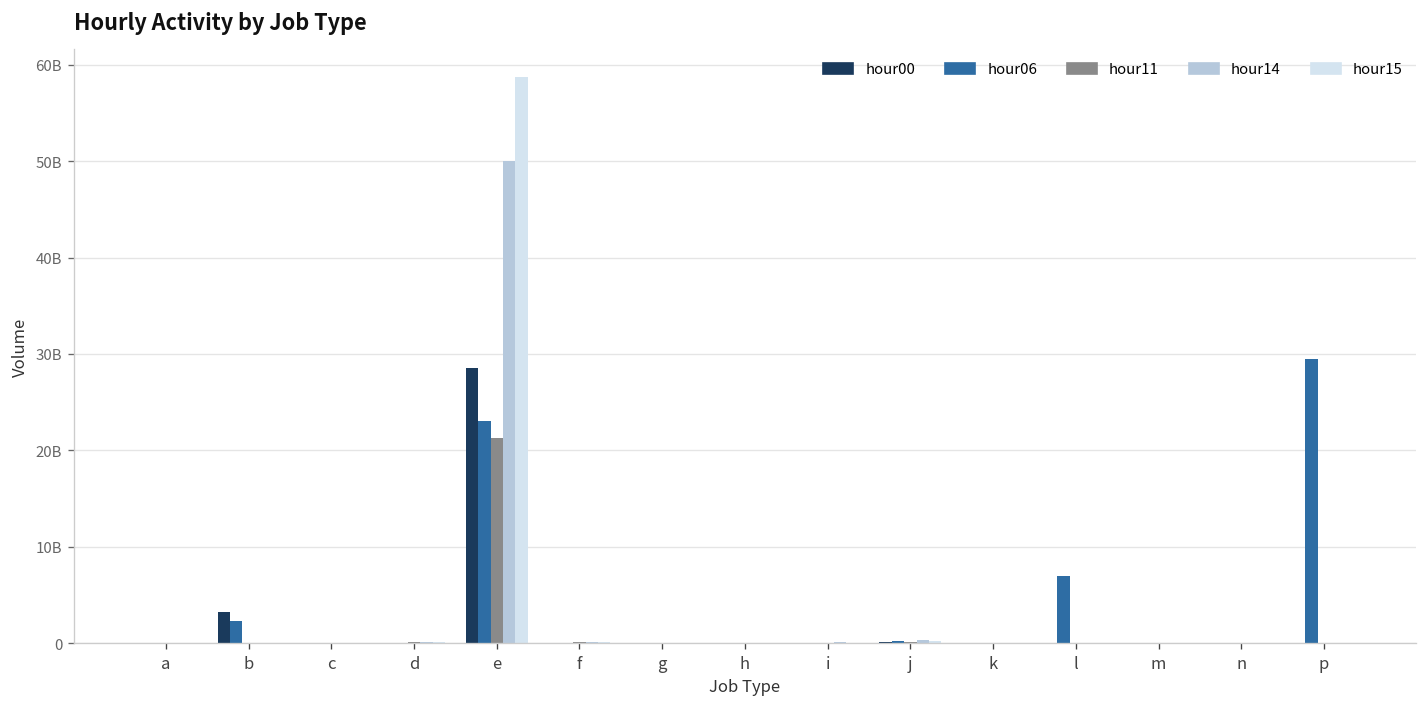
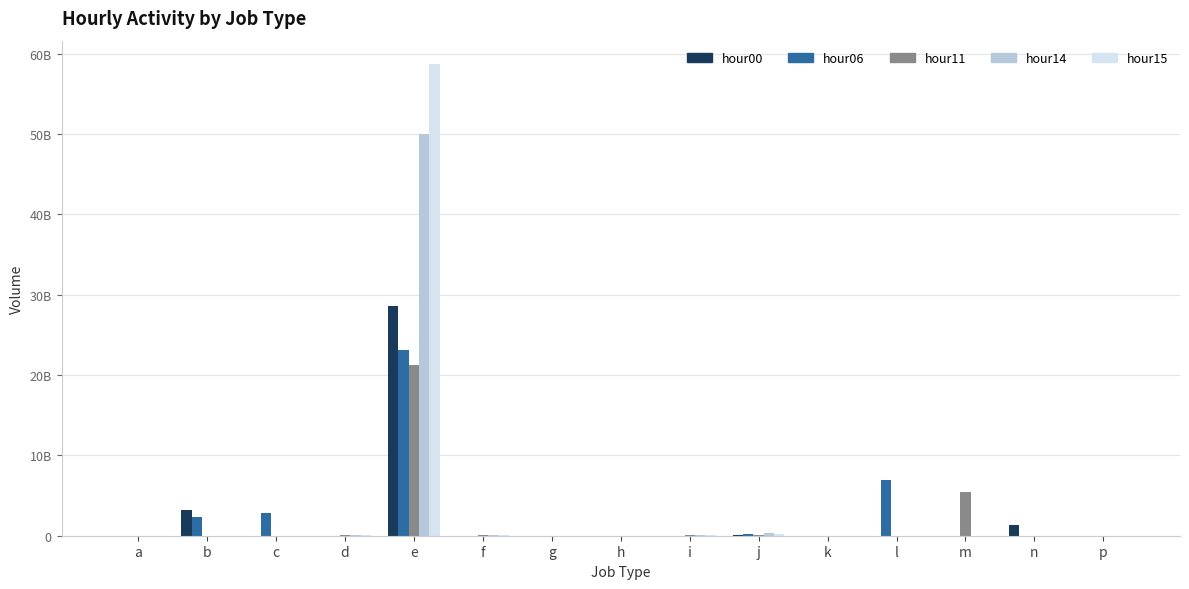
  {
    "hour00": {
      "b": 3000000000,
      "e": 29000000000,
-     "n": 0
+     "n": 1000000000
    },
    "hour06": {
      "b": 2000000000,
-     "c": 0,
+     "c": 3000000000,
      "e": 23000000000,
      "l": 7000000000,
-     "p": 30000000000
+     "p": 0
    },
    "hour11": {
      "e": 21000000000,
-     "m": 0
+     "m": 5000000000
    }
  }
